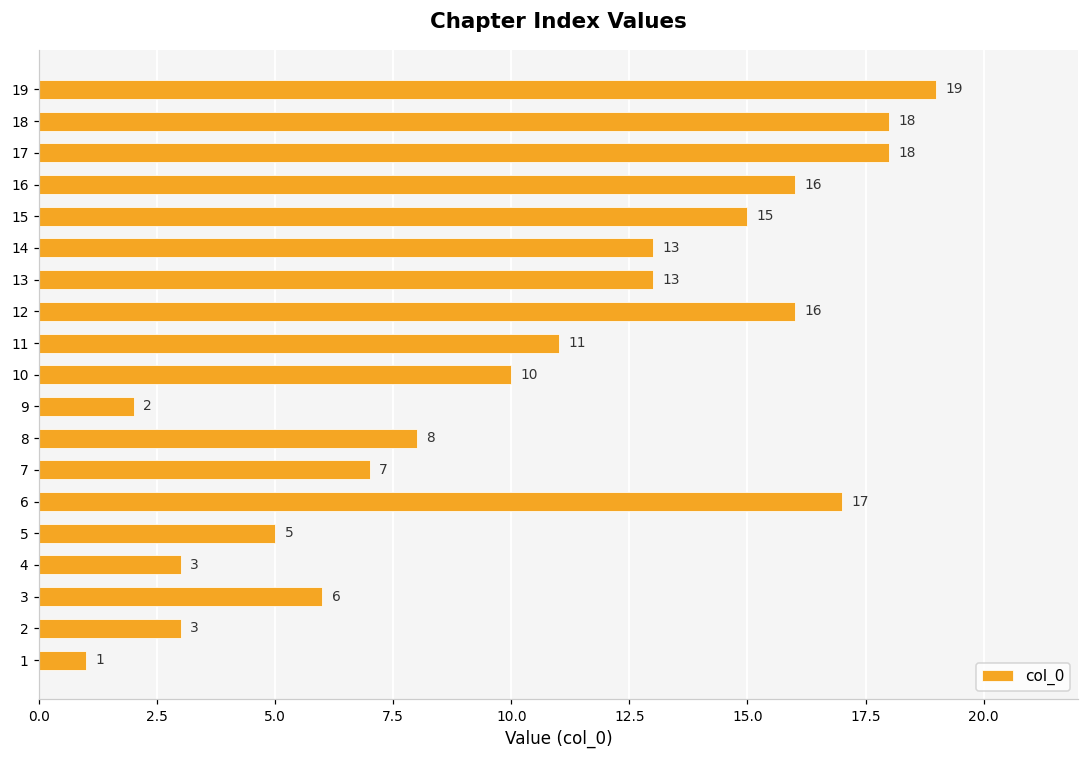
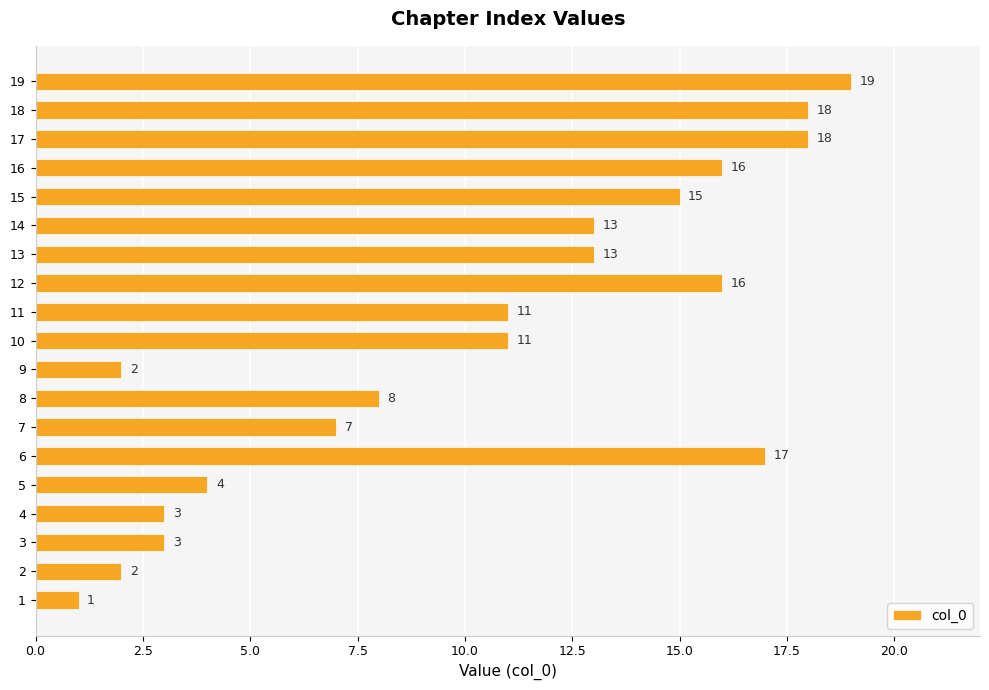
  {
    "19": 19,
    "18": 18,
    "17": 18,
    "16": 16,
    "15": 15,
    "14": 13,
    "13": 13,
    "12": 16,
    "11": 11,
-   "10": 10,
+   "10": 11,
    "9": 2,
    "8": 8,
    "7": 7,
    "6": 17,
-   "5": 5,
+   "5": 4,
    "4": 3,
-   "3": 6,
-   "2": 3,
+   "3": 3,
+   "2": 2,
    "1": 1
  }
